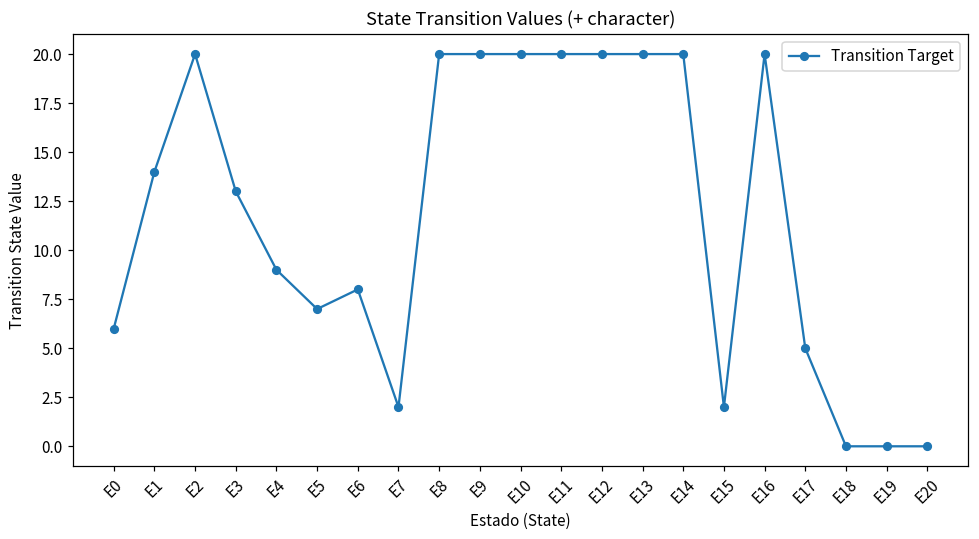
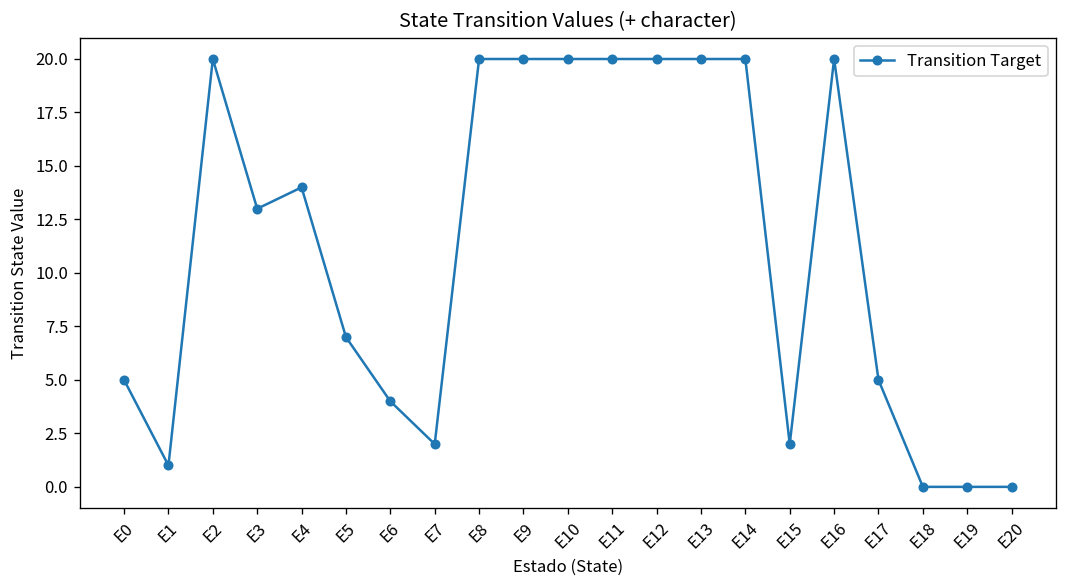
  {
-   "E0": 6,
-   "E1": 14,
+   "E0": 5,
+   "E1": 1,
    "E2": 20,
    "E3": 13,
-   "E4": 9,
+   "E4": 14,
    "E5": 7,
-   "E6": 8,
+   "E6": 4,
    "E7": 2,
    "E8": 20,
    "E9": 20,
    "E10": 20,
    "E11": 20,
    "E12": 20,
    "E13": 20,
    "E14": 20,
    "E15": 2,
    "E16": 20,
    "E17": 5,
    "E18": 0,
    "E19": 0,
    "E20": 0
  }
